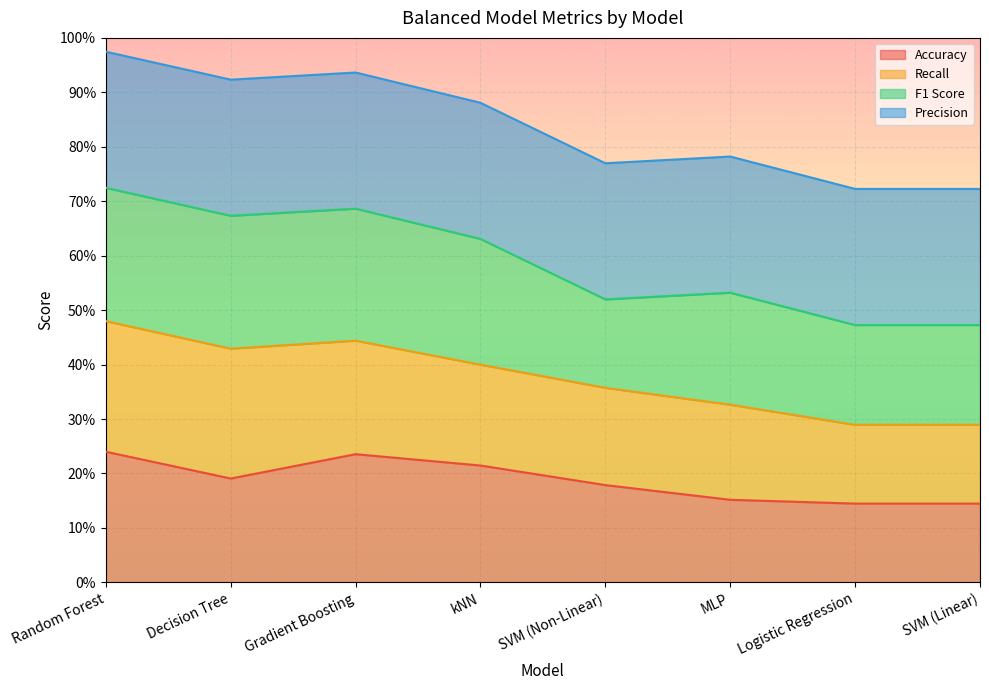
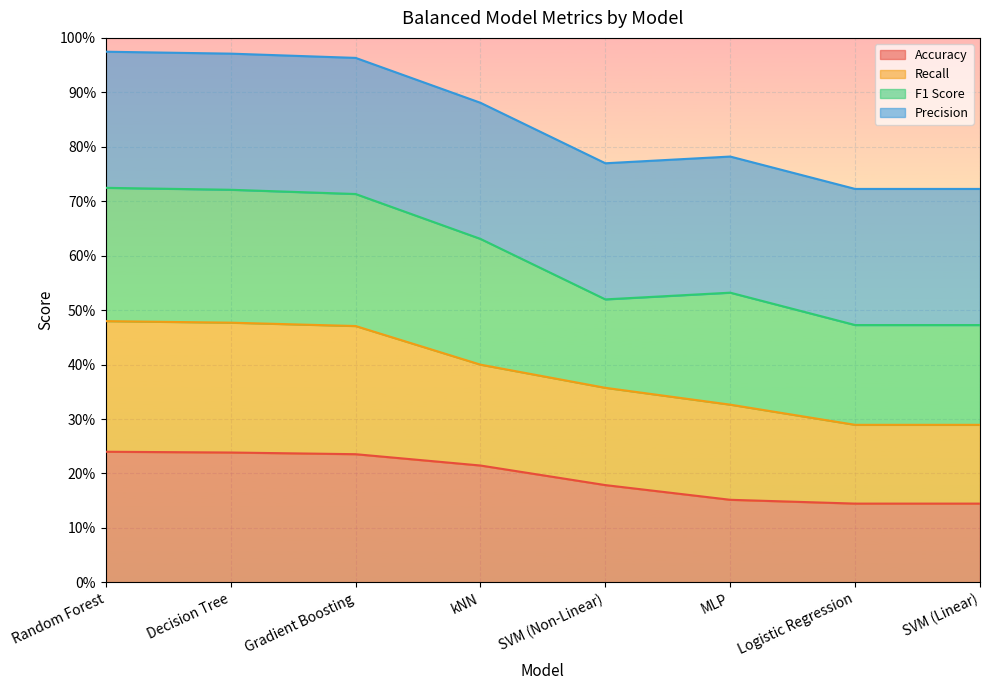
  {
    "Accuracy": {
      "Random Forest": "24%",
-     "Decision Tree": "19%",
+     "Decision Tree": "24%",
      "Gradient Boosting": "24%",
      "kNN": "21%",
      "SVM (Non-Linear)": "18%",
      "MLP": "15%",
      "Logistic Regression": "14%",
      "SVM (Linear)": "14%"
    },
    "Recall": {
      "Random Forest": "24%",
      "Decision Tree": "24%",
-     "Gradient Boosting": "21%",
+     "Gradient Boosting": "24%",
      "kNN": "19%",
      "SVM (Non-Linear)": "18%",
      "MLP": "17%",
      "Logistic Regression": "14%",
      "SVM (Linear)": "14%"
    },
    "F1 Score": {
      "Random Forest": "24%",
      "Decision Tree": "24%",
      "Gradient Boosting": "24%",
      "kNN": "23%",
      "SVM (Non-Linear)": "16%",
      "MLP": "21%",
      "Logistic Regression": "18%",
      "SVM (Linear)": "18%"
    },
    "Precision": {
      "Random Forest": "25%",
      "Decision Tree": "25%",
      "Gradient Boosting": "25%",
      "kNN": "25%",
      "SVM (Non-Linear)": "25%",
      "MLP": "25%",
      "Logistic Regression": "25%",
      "SVM (Linear)": "25%"
    }
  }
